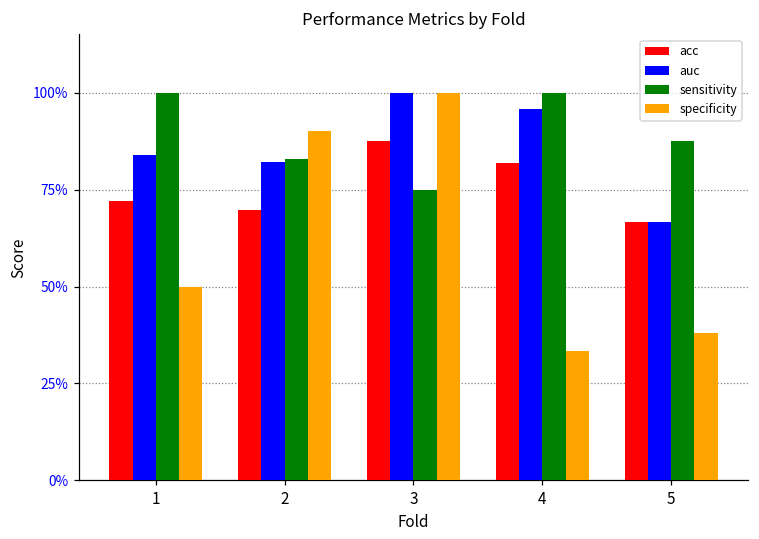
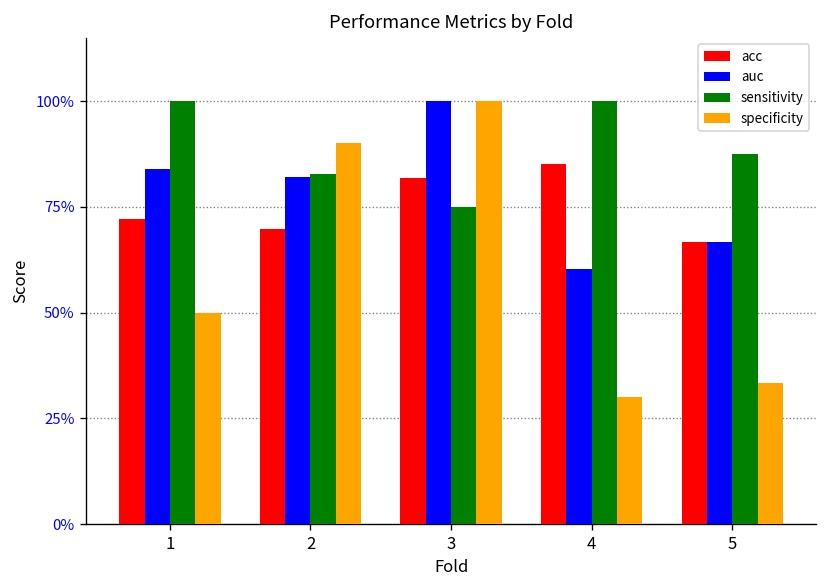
  {
    "acc": {
      "1": "72%",
      "2": "70%",
-     "3": "87%",
-     "4": "82%",
+     "3": "82%",
+     "4": "85%",
      "5": "67%"
    },
    "auc": {
      "1": "84%",
      "2": "82%",
      "3": "100%",
-     "4": "96%",
+     "4": "60%",
      "5": "67%"
    },
    "sensitivity": {
      "1": "100%",
      "2": "83%",
      "3": "75%",
      "4": "100%",
      "5": "88%"
    },
    "specificity": {
      "1": "50%",
      "2": "90%",
      "3": "100%",
-     "4": "33%",
-     "5": "38%"
+     "4": "30%",
+     "5": "33%"
    }
  }
